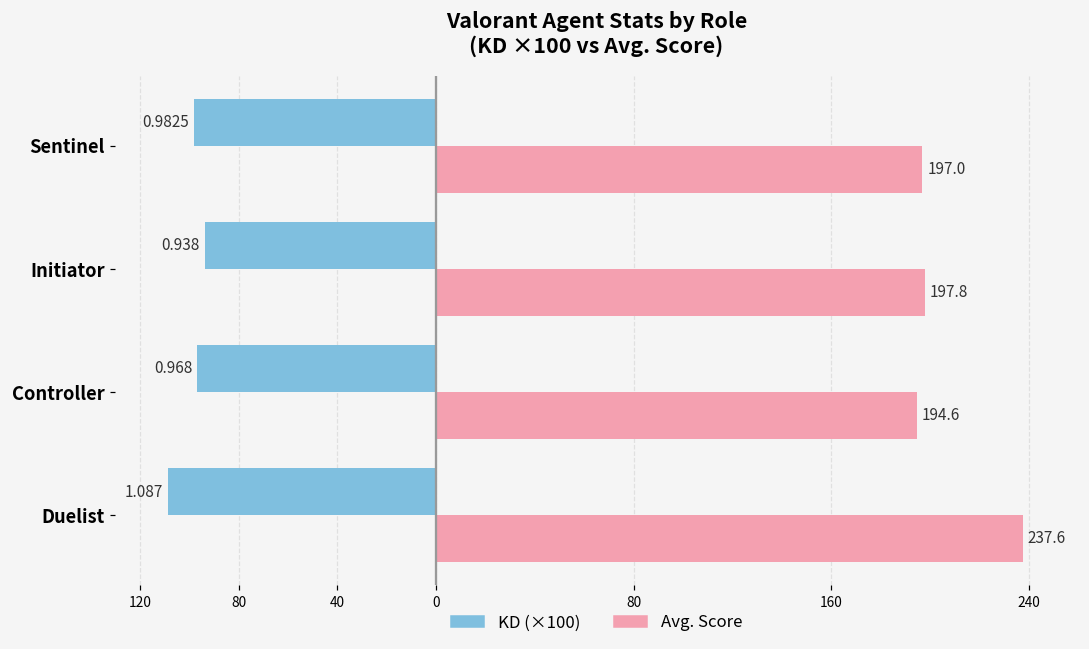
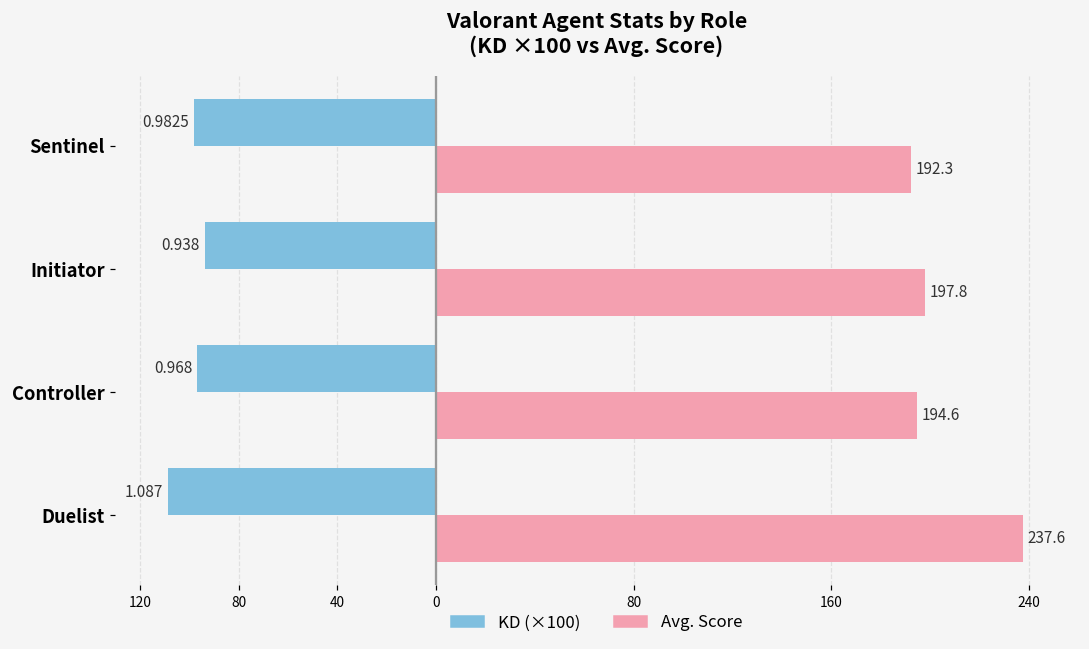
  {
    "Avg. Score": {
-     "Sentinel": 197.0,
+     "Sentinel": 192.3,
      "Initiator": 197.8,
      "Controller": 194.6,
      "Duelist": 237.6
    }
  }
